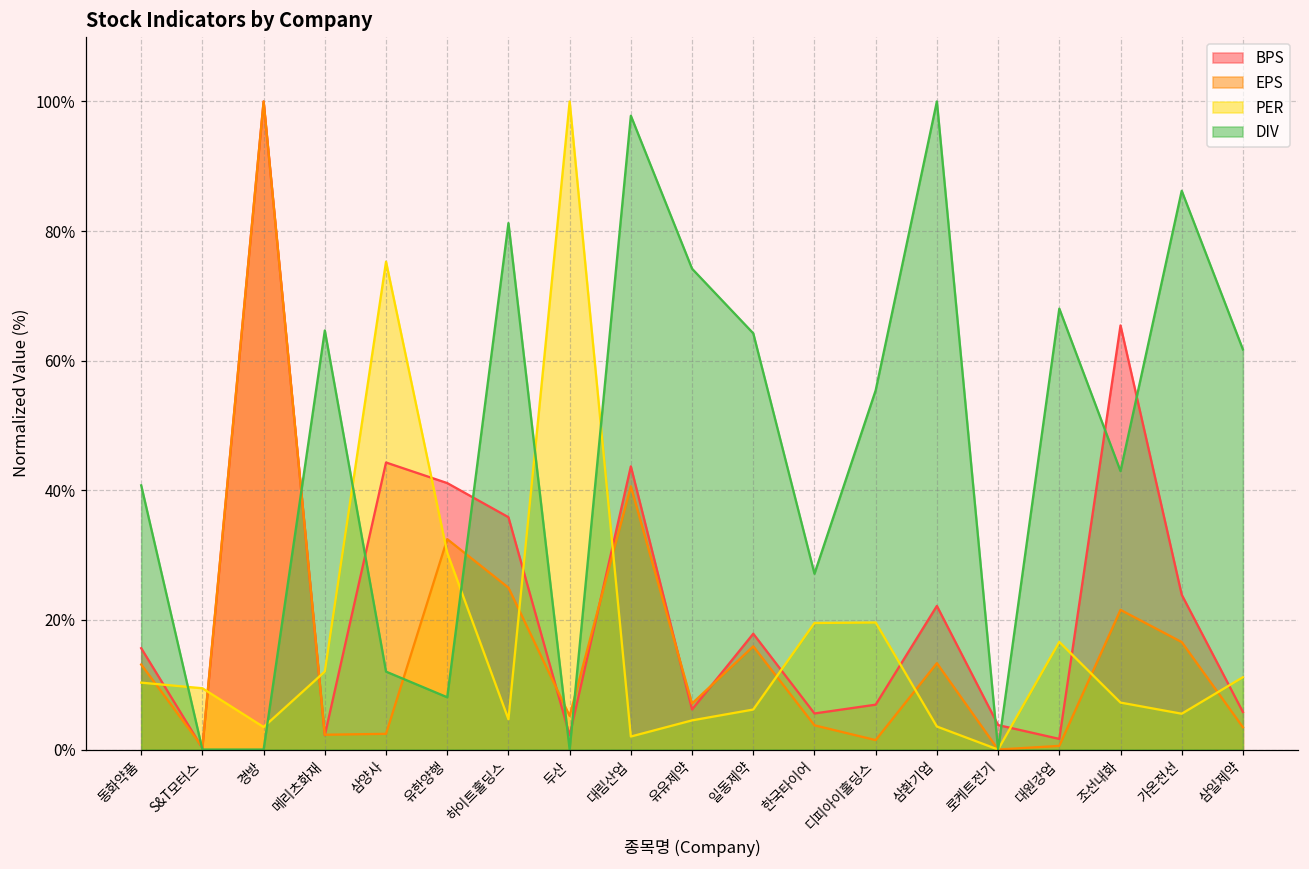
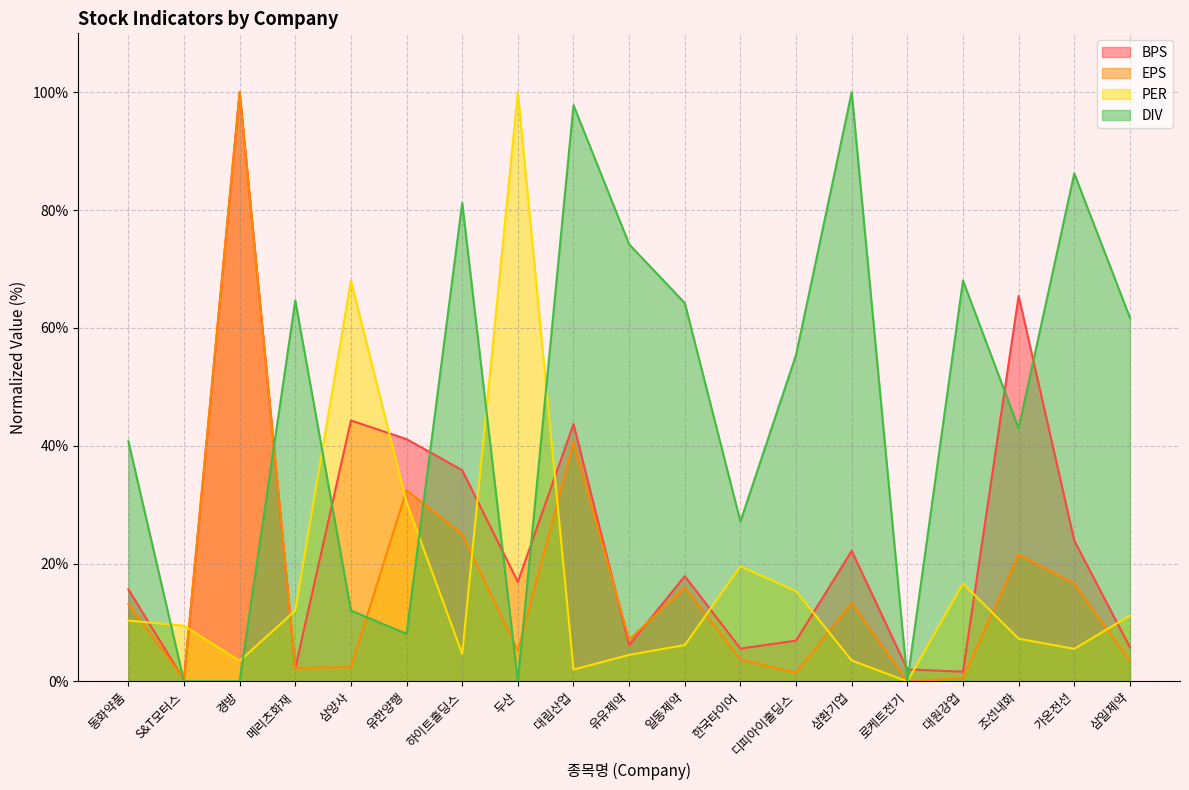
  {
    "BPS": {
      "동화약품": "16%",
      "삼양사": "44%",
      "유한양행": "41%",
      "하이트홀딩스": "36%",
-     "두산": "2%",
+     "두산": "17%",
      "대림산업": "44%",
      "유유제약": "6%",
      "일동제약": "18%",
      "한국타이어": "6%",
      "디피아이홀딩스": "7%",
      "삼환기업": "22%",
-     "로케트전기": "4%",
+     "로케트전기": "2%",
      "대원강업": "2%",
      "조선내화": "65%",
      "가온전선": "24%",
      "삼일제약": "6%"
    },
    "EPS": {
      "동화약품": "13%",
      "삼양사": "2%",
      "유한양행": "32%",
      "하이트홀딩스": "25%",
      "두산": "5%",
      "대림산업": "41%",
      "유유제약": "7%",
      "일동제약": "16%",
      "한국타이어": "4%",
      "디피아이홀딩스": "1%",
      "삼환기업": "13%",
      "대원강업": "1%",
      "조선내화": "22%",
      "가온전선": "17%",
      "삼일제약": "3%"
    },
    "PER": {
      "동화약품": "10%",
      "S&T모터스": "9%",
      "경방": "3%",
      "메리츠화재": "12%",
-     "삼양사": "75%",
+     "삼양사": "68%",
      "유한양행": "30%",
      "하이트홀딩스": "5%",
      "두산": "100%",
      "대림산업": "2%",
      "유유제약": "4%",
      "일동제약": "6%",
      "한국타이어": "20%",
-     "디피아이홀딩스": "20%",
+     "디피아이홀딩스": "15%",
      "삼환기업": "4%",
      "대원강업": "17%",
      "조선내화": "7%",
      "가온전선": "6%",
      "삼일제약": "11%"
    },
    "DIV": {
      "동화약품": "41%",
      "경방": "0%",
      "메리츠화재": "65%",
      "삼양사": "12%",
      "유한양행": "8%",
      "하이트홀딩스": "81%",
      "두산": "0%",
      "대림산업": "98%",
      "유유제약": "74%",
      "일동제약": "64%",
      "한국타이어": "27%",
      "디피아이홀딩스": "55%",
      "삼환기업": "100%",
      "대원강업": "68%",
      "조선내화": "43%",
      "가온전선": "86%",
      "삼일제약": "62%"
    }
  }
